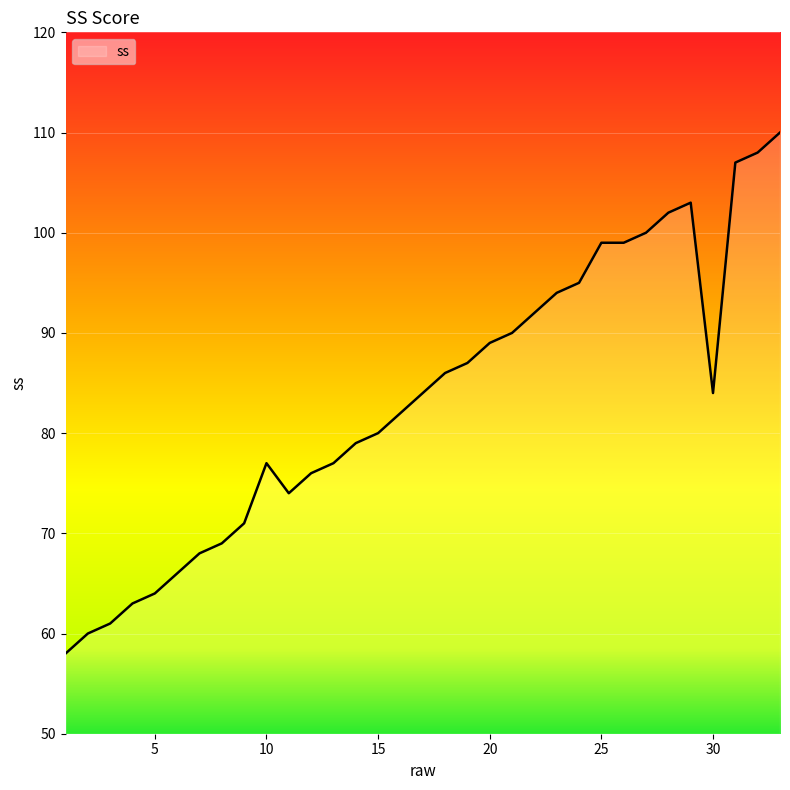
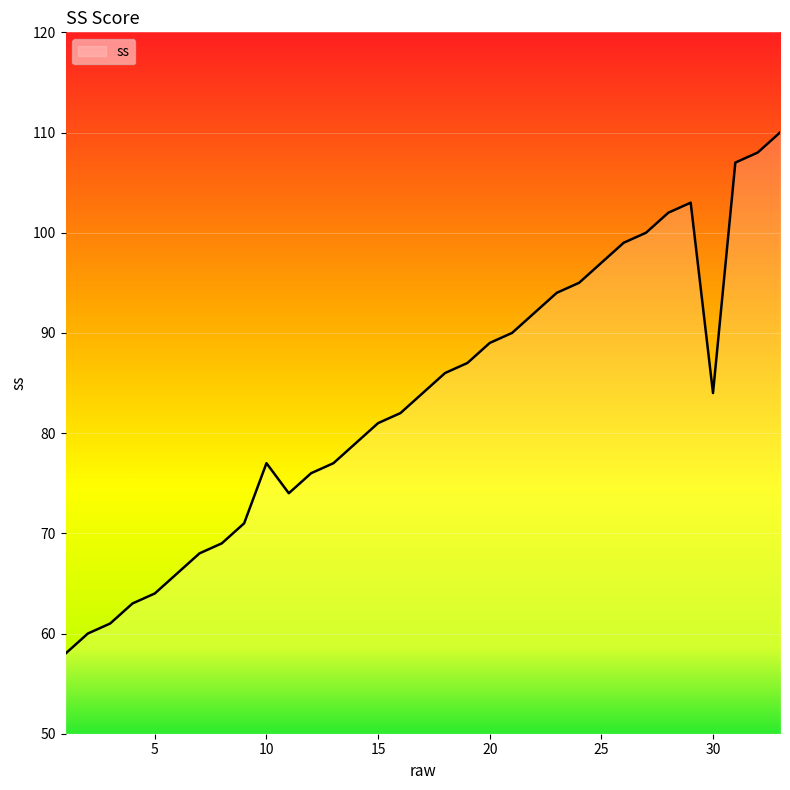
  {
    "5": 64,
    "10": 77,
-   "15": 80,
+   "15": 81,
    "20": 89,
-   "25": 99,
+   "25": 97,
    "30": 84
  }
